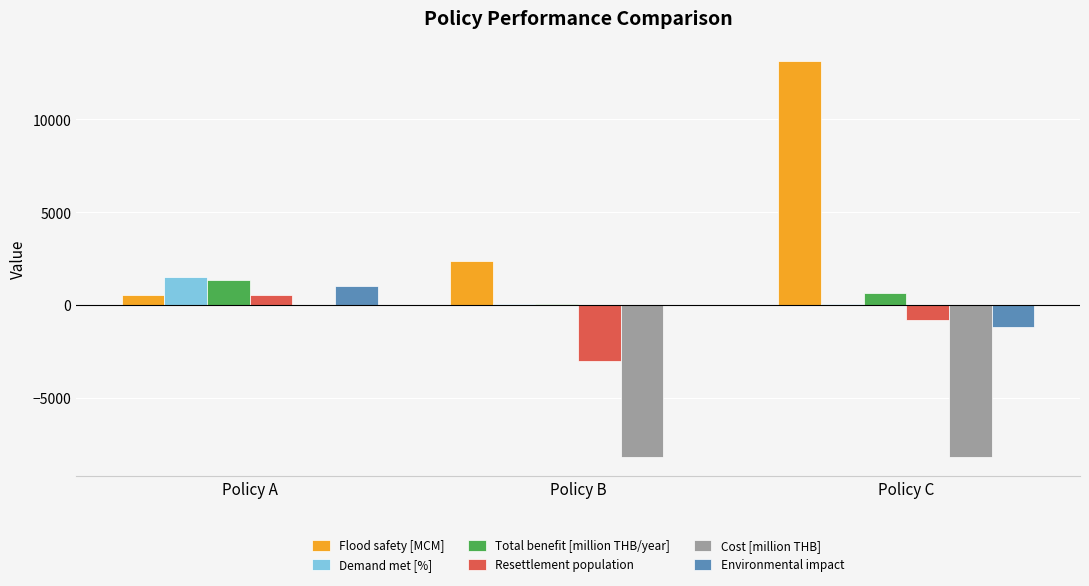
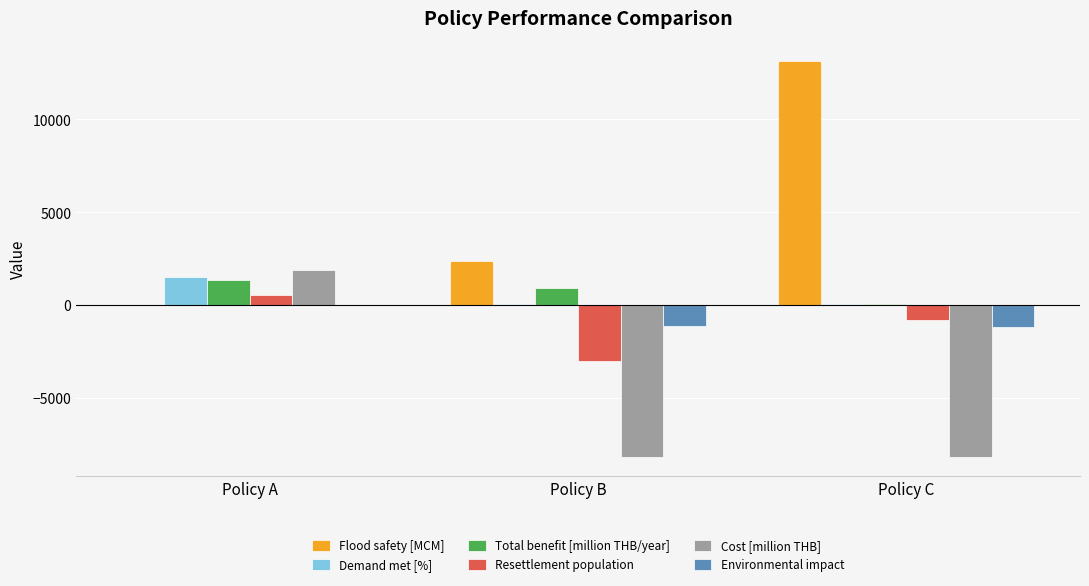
  {
    "Flood safety [MCM]": {
-     "Policy A": 500,
+     "Policy A": 0,
      "Policy B": 2400,
      "Policy C": 13200
    },
    "Demand met [%]": {
      "Policy A": 1500
    },
    "Total benefit [million THB/year]": {
      "Policy A": 1300,
-     "Policy B": 100,
-     "Policy C": 700
+     "Policy B": 900,
+     "Policy C": 100
    },
    "Resettlement population": {
      "Policy A": 500,
      "Policy B": -3000,
      "Policy C": -800
    },
    "Cost [million THB]": {
-     "Policy A": 0,
+     "Policy A": 1900,
      "Policy B": -8200,
      "Policy C": -8200
    },
    "Environmental impact": {
-     "Policy A": 1000,
-     "Policy B": 0,
+     "Policy A": 0,
+     "Policy B": -1100,
      "Policy C": -1200
    }
  }
